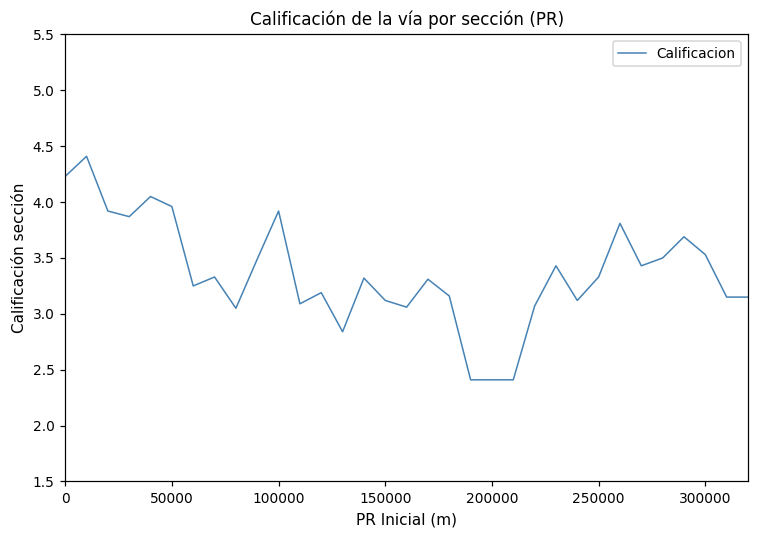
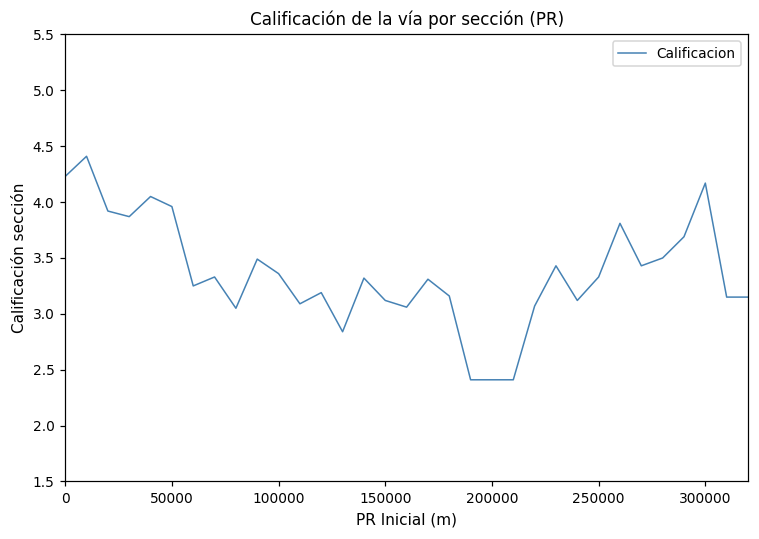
  {
    "0": 4.23,
    "50000": 3.96,
-   "100000": 3.92,
+   "100000": 3.36,
    "150000": 3.12,
    "200000": 2.41,
    "250000": 3.33,
-   "300000": 3.53
+   "300000": 4.17
  }
